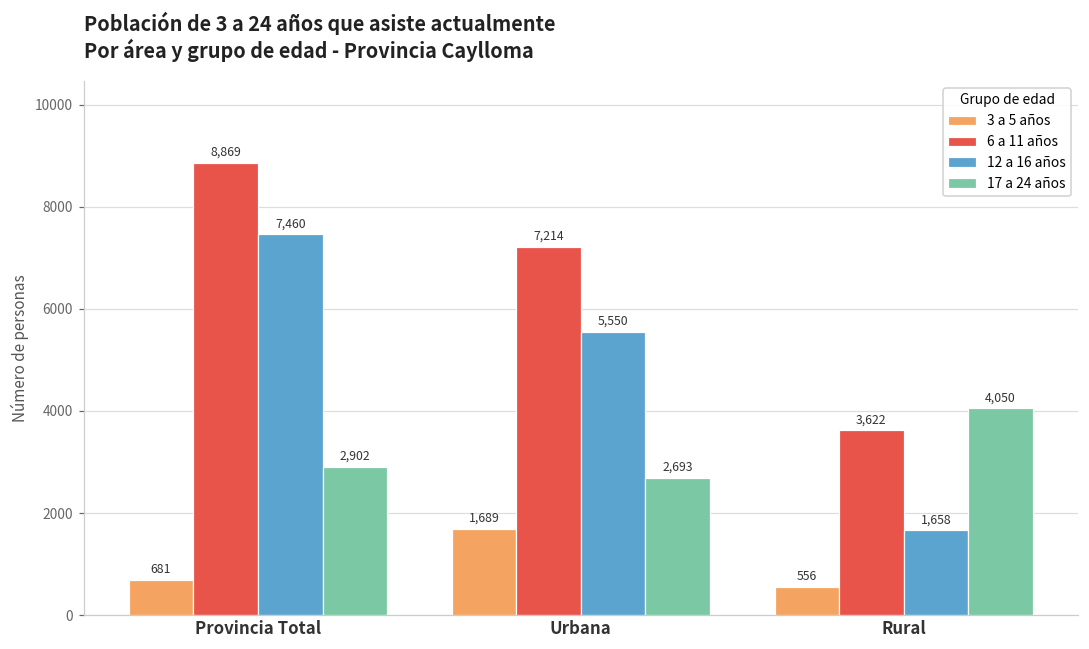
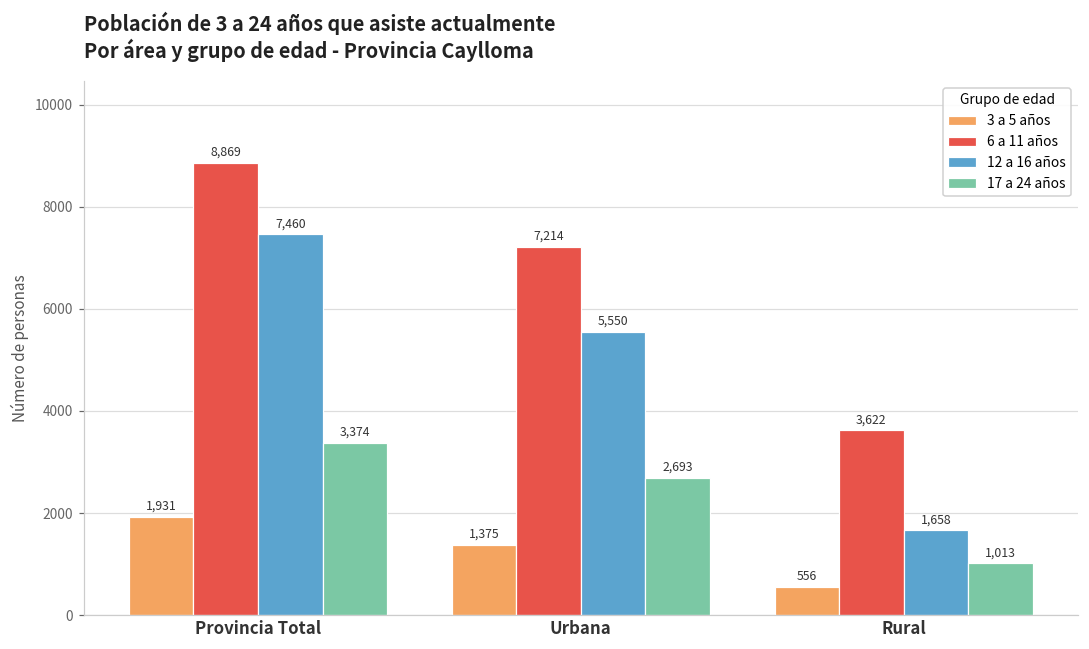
  {
    "3 a 5 años": {
-     "Provincia Total": "681",
-     "Urbana": "1,689",
+     "Provincia Total": "1,931",
+     "Urbana": "1,375",
      "Rural": "556"
    },
    "6 a 11 años": {
      "Provincia Total": "8,869",
      "Urbana": "7,214",
      "Rural": "3,622"
    },
    "12 a 16 años": {
      "Provincia Total": "7,460",
      "Urbana": "5,550",
      "Rural": "1,658"
    },
    "17 a 24 años": {
-     "Provincia Total": "2,902",
+     "Provincia Total": "3,374",
      "Urbana": "2,693",
-     "Rural": "4,050"
+     "Rural": "1,013"
    }
  }
